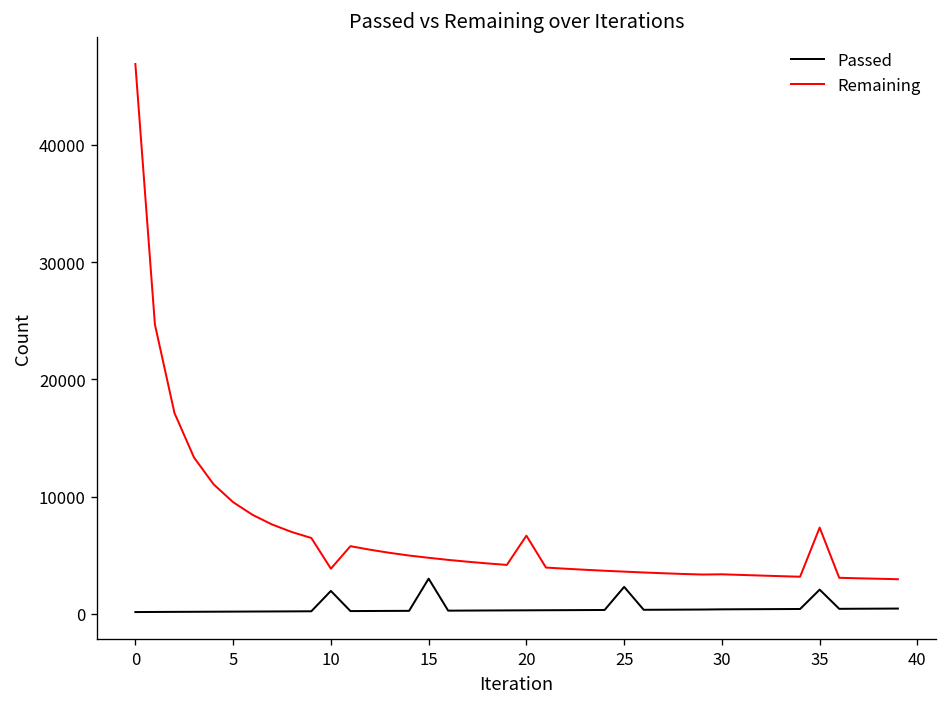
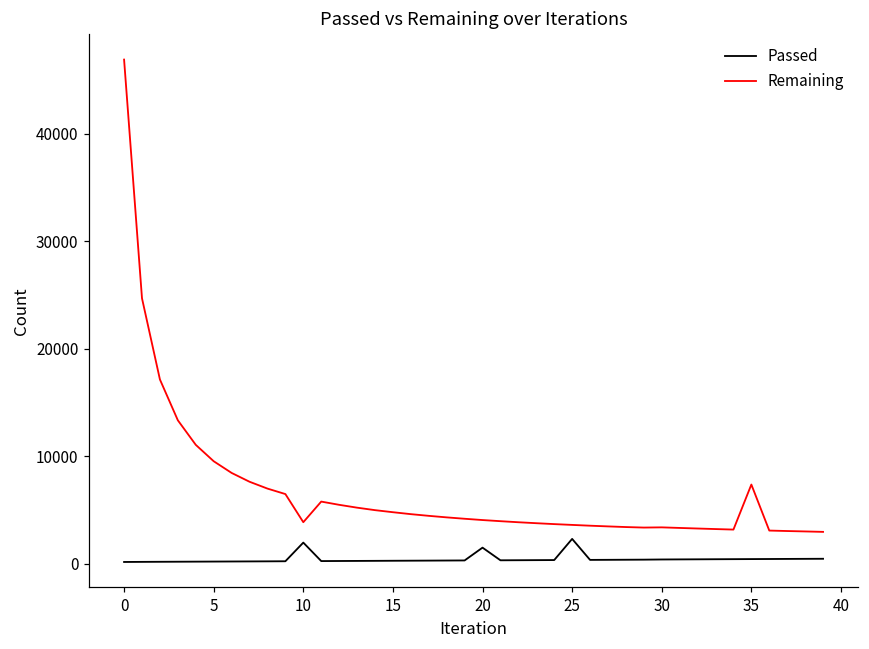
  {
    "Passed": {
      "0": 0,
      "5": 0,
      "10": 2000,
-     "15": 3000,
-     "20": 0,
+     "15": 0,
+     "20": 1000,
      "25": 2000,
      "30": 0,
-     "35": 2000
+     "35": 0
    },
    "Remaining": {
      "0": 47000,
      "5": 10000,
      "10": 4000,
      "15": 5000,
-     "20": 7000,
+     "20": 4000,
      "25": 4000,
      "30": 3000,
      "35": 7000
    }
  }
